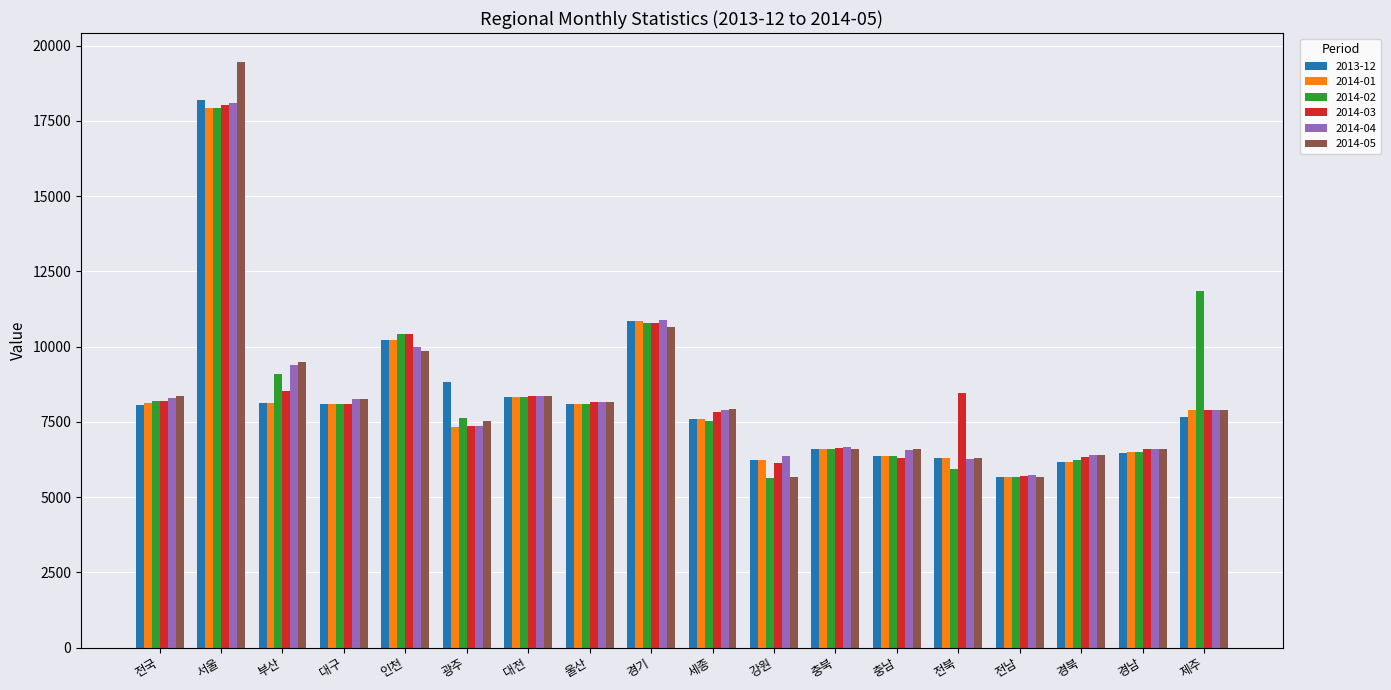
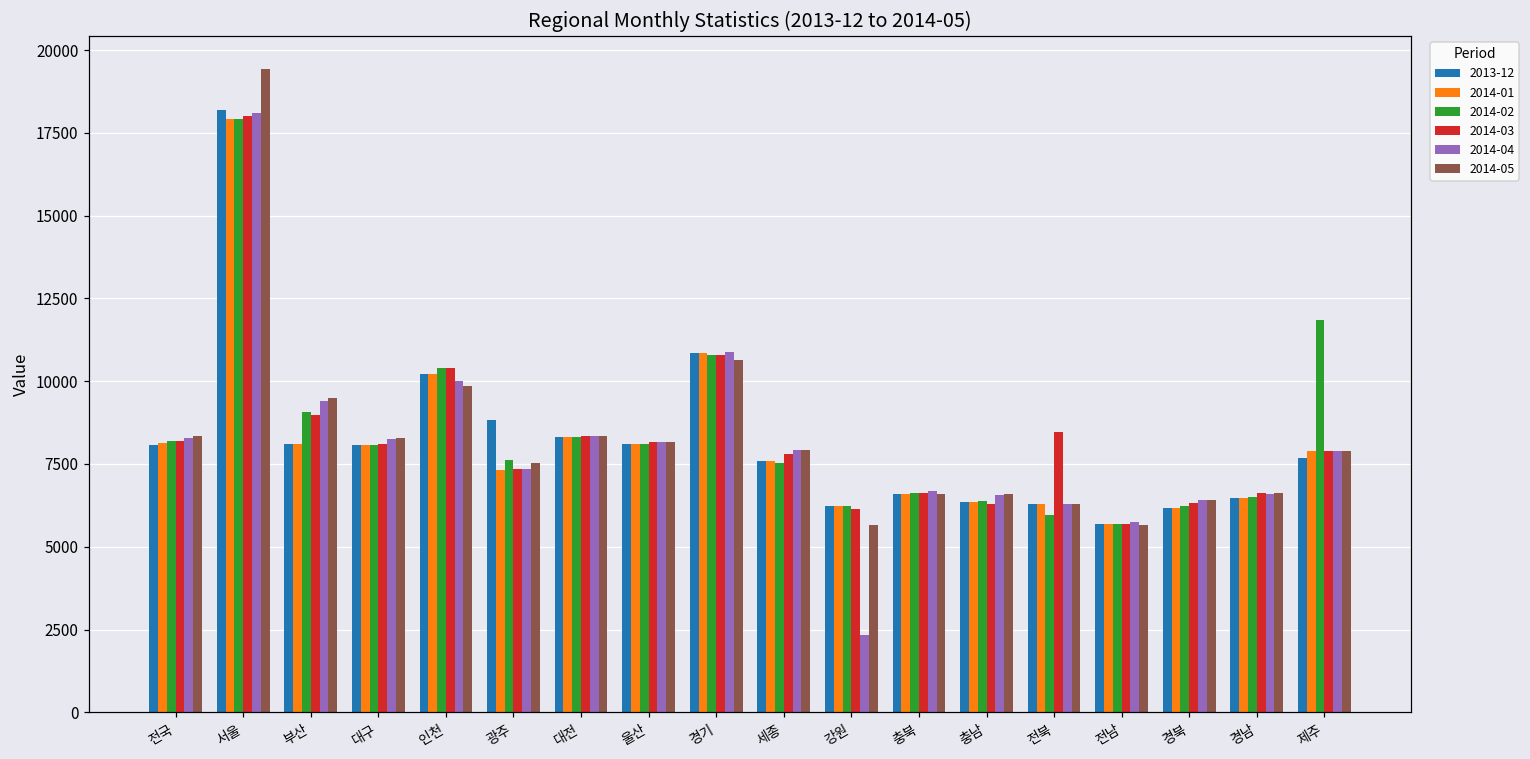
  {
    "2013-12": {
      "전국": 8100,
      "서울": 18200,
      "부산": 8100,
      "대구": 8100,
      "인천": 10200,
      "광주": 8800,
      "대전": 8300,
      "울산": 8100,
      "경기": 10900,
      "세종": 7600,
      "강원": 6200,
      "충북": 6600,
      "충남": 6400,
      "전북": 6300,
      "전남": 5700,
      "경북": 6200,
      "경남": 6500,
      "제주": 7700
    },
    "2014-01": {
      "전국": 8100,
      "서울": 17900,
      "부산": 8100,
      "대구": 8100,
      "인천": 10200,
      "광주": 7300,
      "대전": 8300,
      "울산": 8100,
      "경기": 10900,
      "세종": 7600,
      "강원": 6200,
      "충북": 6600,
      "충남": 6400,
      "전북": 6300,
      "전남": 5700,
      "경북": 6200,
      "경남": 6500,
      "제주": 7900
    },
    "2014-02": {
      "전국": 8200,
      "서울": 17900,
      "부산": 9100,
      "대구": 8100,
      "인천": 10400,
      "광주": 7600,
      "대전": 8300,
      "울산": 8100,
      "경기": 10800,
      "세종": 7500,
-     "강원": 5600,
+     "강원": 6200,
      "충북": 6600,
      "충남": 6400,
      "전북": 5900,
      "전남": 5700,
      "경북": 6200,
      "경남": 6500,
      "제주": 11900
    },
    "2014-03": {
      "전국": 8200,
      "서울": 18000,
-     "부산": 8500,
+     "부산": 9000,
      "대구": 8100,
      "인천": 10400,
      "광주": 7300,
      "대전": 8300,
      "울산": 8200,
      "경기": 10800,
      "세종": 7800,
      "강원": 6100,
      "충북": 6600,
      "충남": 6300,
      "전북": 8500,
      "전남": 5700,
      "경북": 6300,
      "경남": 6600,
      "제주": 7900
    },
    "2014-04": {
      "전국": 8300,
      "서울": 18100,
      "부산": 9400,
      "대구": 8300,
      "인천": 10000,
      "광주": 7300,
      "대전": 8300,
      "울산": 8200,
      "경기": 10900,
      "세종": 7900,
-     "강원": 6400,
+     "강원": 2300,
      "충북": 6700,
      "충남": 6600,
      "전북": 6300,
      "전남": 5700,
      "경북": 6400,
      "경남": 6600,
      "제주": 7900
    },
    "2014-05": {
      "전국": 8400,
      "서울": 19400,
      "부산": 9500,
      "대구": 8300,
      "인천": 9800,
      "광주": 7500,
      "대전": 8300,
      "울산": 8200,
      "경기": 10600,
      "세종": 7900,
      "강원": 5700,
      "충북": 6600,
      "충남": 6600,
      "전북": 6300,
      "전남": 5700,
      "경북": 6400,
      "경남": 6600,
      "제주": 7900
    }
  }
